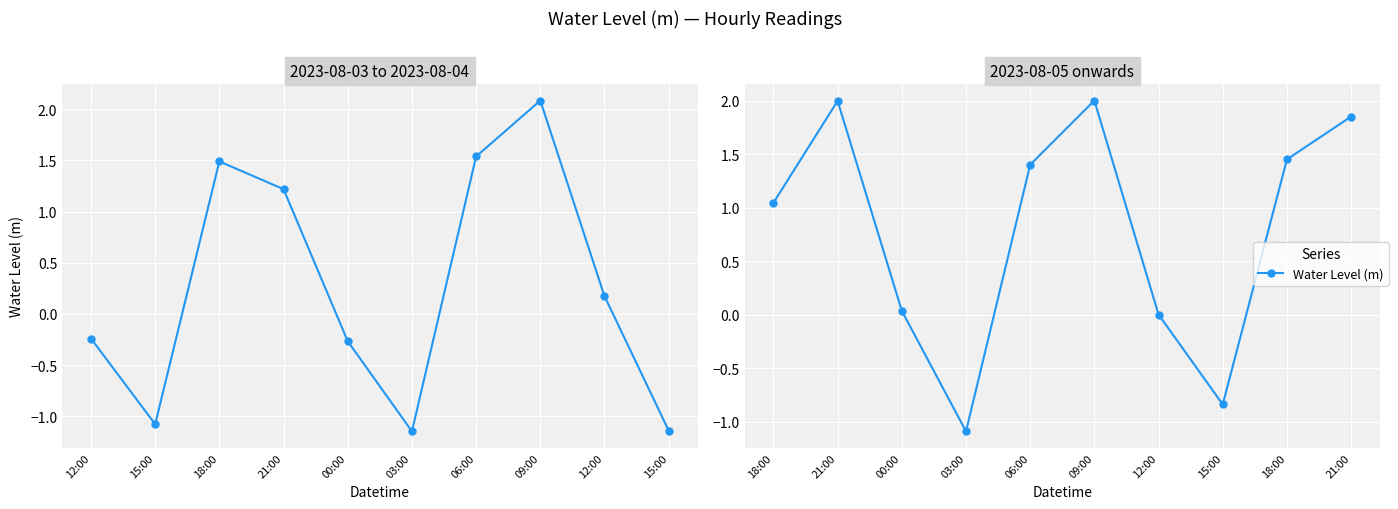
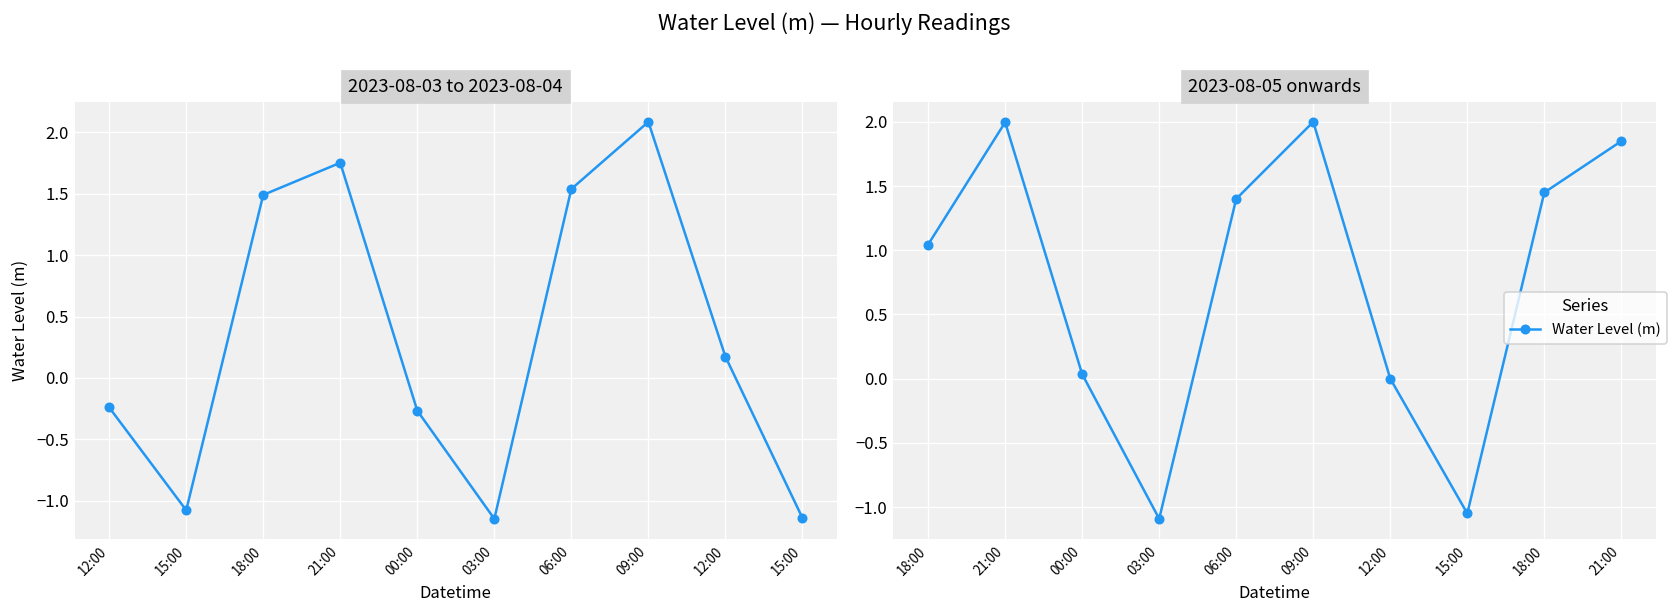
  {
    "2023-08-03 to 2023-08-04": {
      "18:00": 1.49,
-     "21:00": 1.22,
+     "21:00": 1.75,
      "00:00": -0.27,
      "03:00": -1.15,
      "06:00": 1.54,
      "09:00": 2.08
    },
    "2023-08-05 onwards": {
      "00:00": 0.03,
      "03:00": -1.09,
      "06:00": 1.40,
      "09:00": 2.00,
      "12:00": 0.00,
-     "15:00": -0.84
+     "15:00": -1.05
    }
  }
